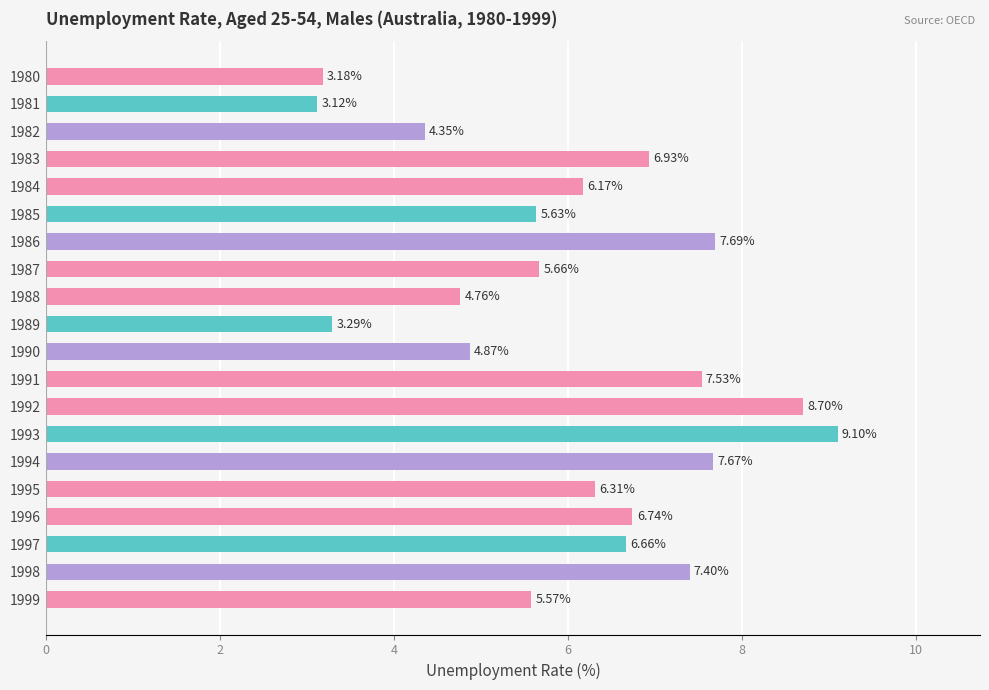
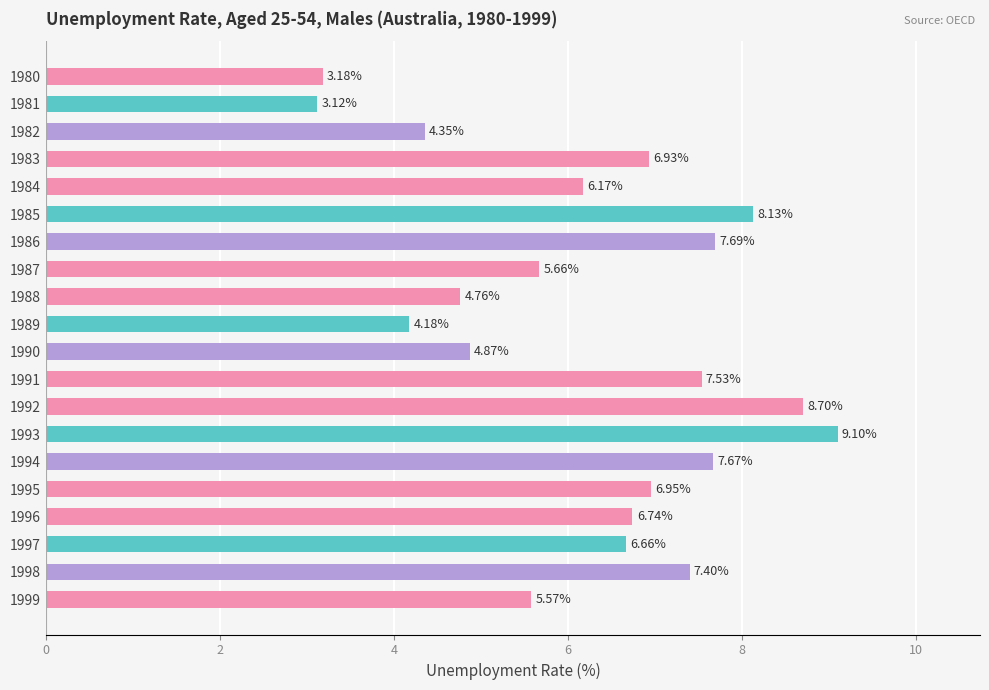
  {
    "1980": "3.18%",
    "1981": "3.12%",
    "1982": "4.35%",
    "1983": "6.93%",
    "1984": "6.17%",
-   "1985": "5.63%",
+   "1985": "8.13%",
    "1986": "7.69%",
    "1987": "5.66%",
    "1988": "4.76%",
-   "1989": "3.29%",
+   "1989": "4.18%",
    "1990": "4.87%",
    "1991": "7.53%",
    "1992": "8.70%",
    "1993": "9.10%",
    "1994": "7.67%",
-   "1995": "6.31%",
+   "1995": "6.95%",
    "1996": "6.74%",
    "1997": "6.66%",
    "1998": "7.40%",
    "1999": "5.57%"
  }
